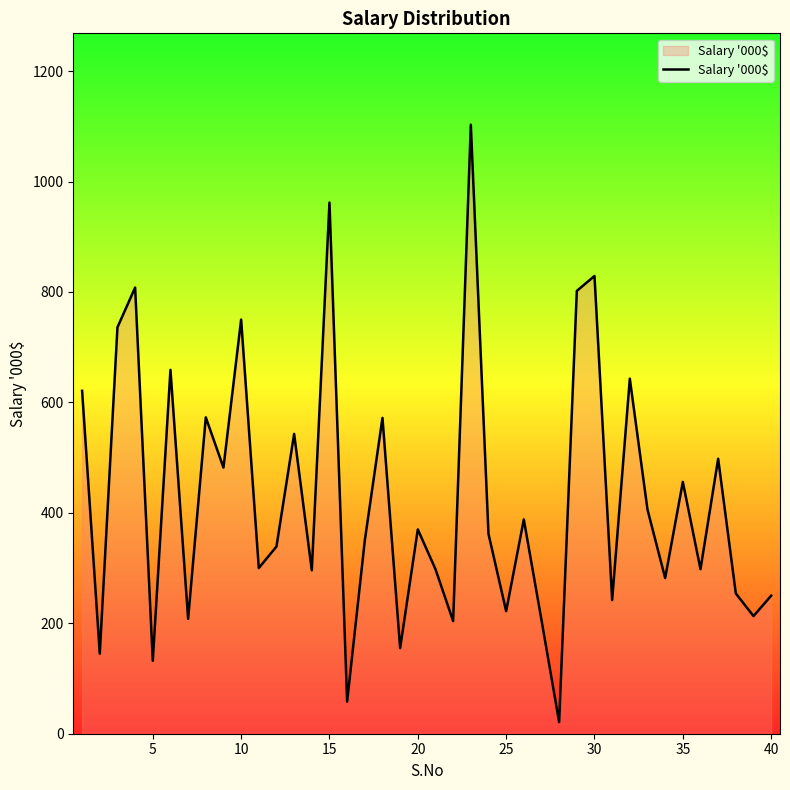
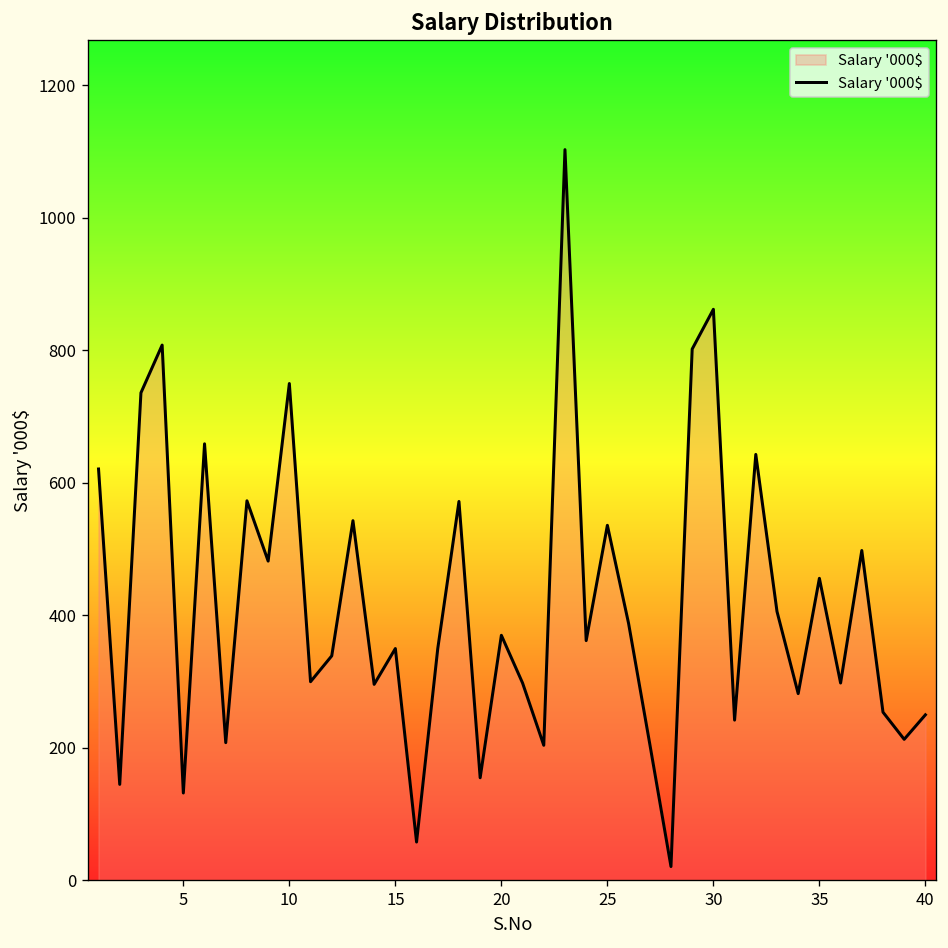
  {
    "5": 130,
    "10": 750,
-   "15": 960,
+   "15": 350,
    "20": 370,
-   "25": 220,
-   "30": 830,
+   "25": 540,
+   "30": 860,
    "35": 460,
    "40": 250
  }
